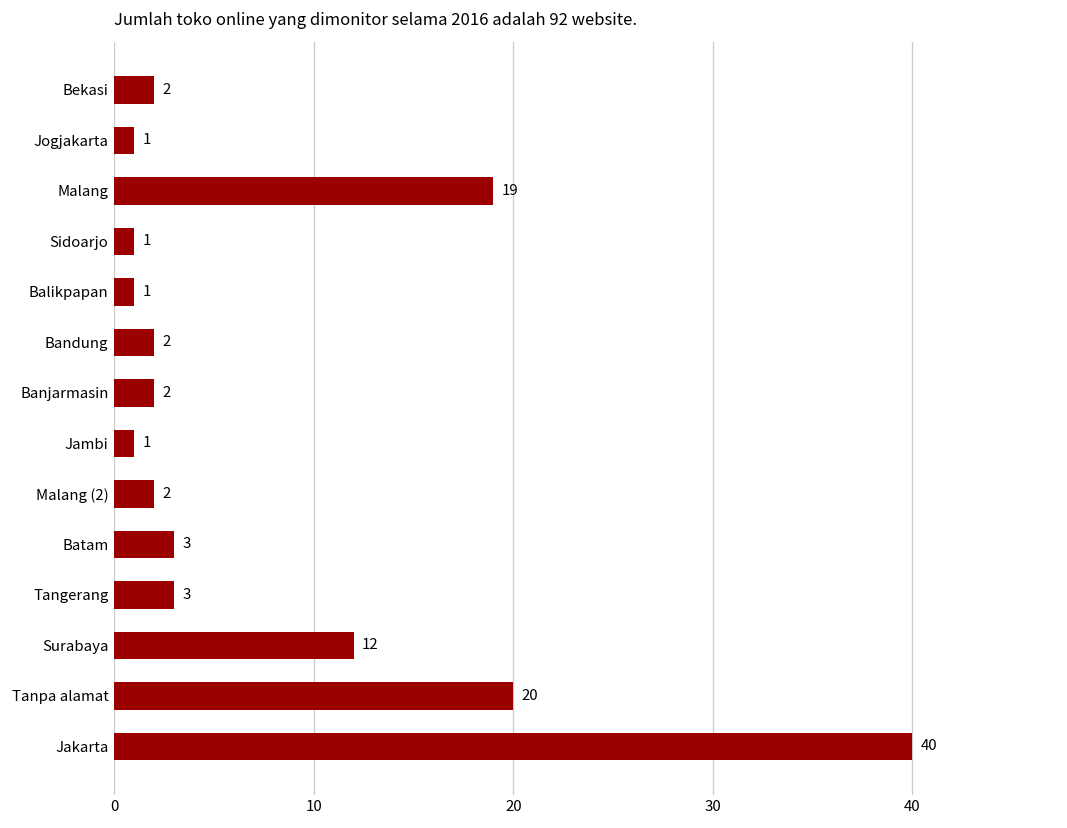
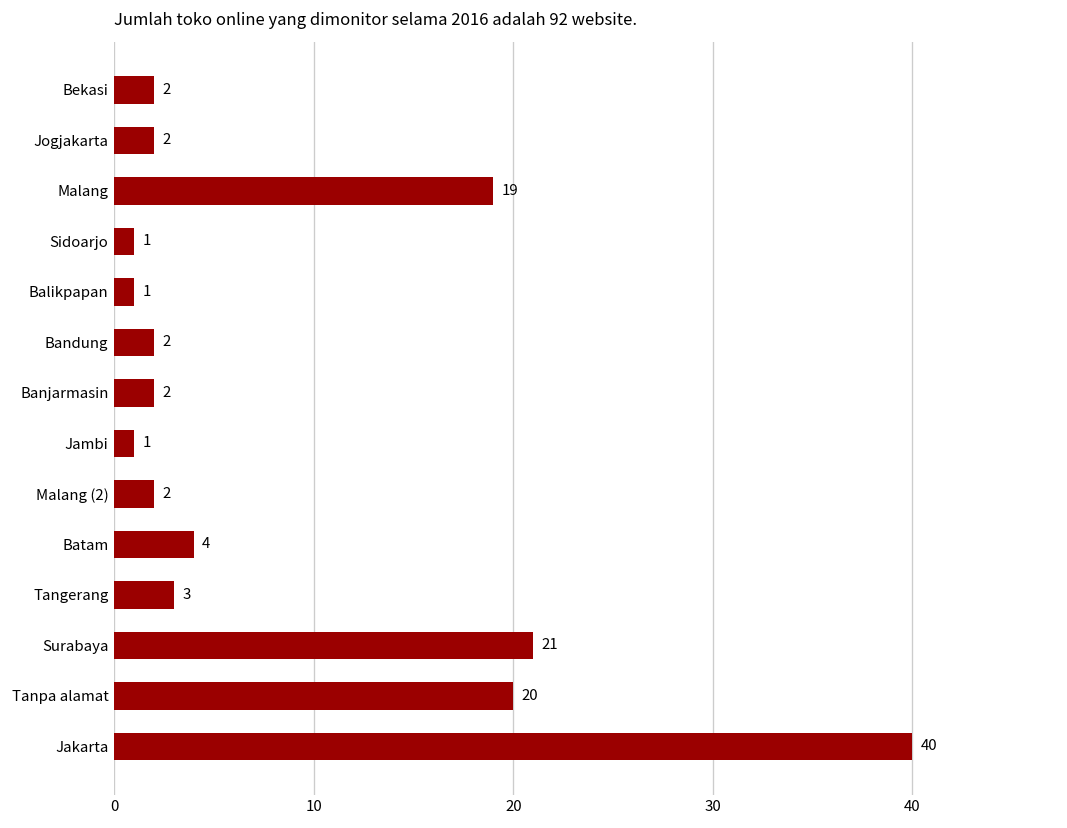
  {
    "Bekasi": 2,
-   "Jogjakarta": 1,
+   "Jogjakarta": 2,
    "Malang": 19,
    "Sidoarjo": 1,
    "Balikpapan": 1,
    "Bandung": 2,
    "Banjarmasin": 2,
    "Jambi": 1,
    "Malang (2)": 2,
-   "Batam": 3,
+   "Batam": 4,
    "Tangerang": 3,
-   "Surabaya": 12,
+   "Surabaya": 21,
    "Tanpa alamat": 20,
    "Jakarta": 40
  }
